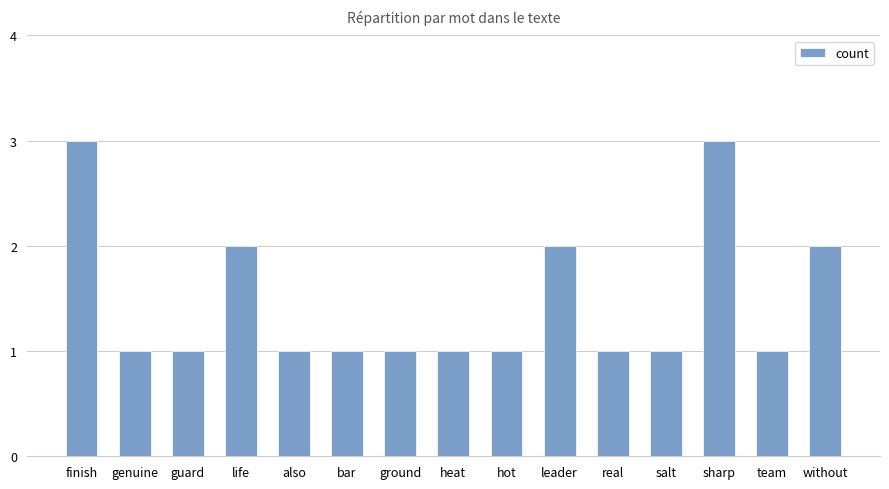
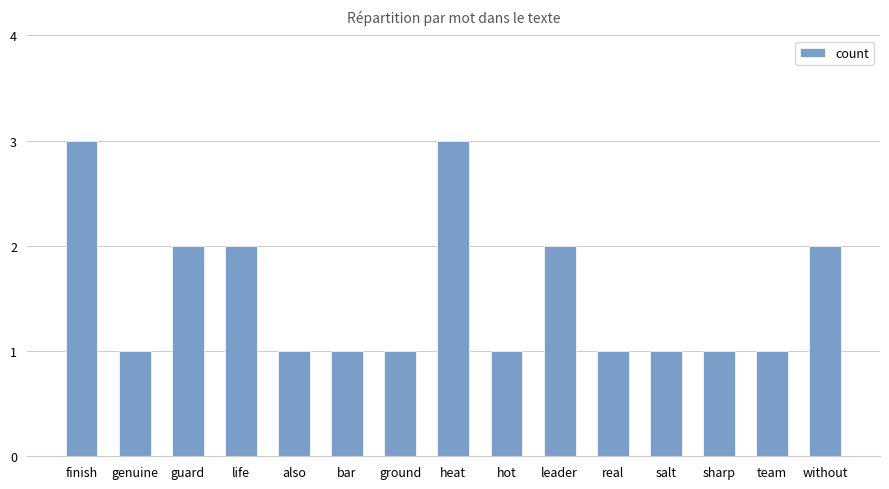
  {
    "finish": 3,
    "genuine": 1,
-   "guard": 1,
+   "guard": 2,
    "life": 2,
    "also": 1,
    "bar": 1,
    "ground": 1,
-   "heat": 1,
+   "heat": 3,
    "hot": 1,
    "leader": 2,
    "real": 1,
    "salt": 1,
-   "sharp": 3,
+   "sharp": 1,
    "team": 1,
    "without": 2
  }
